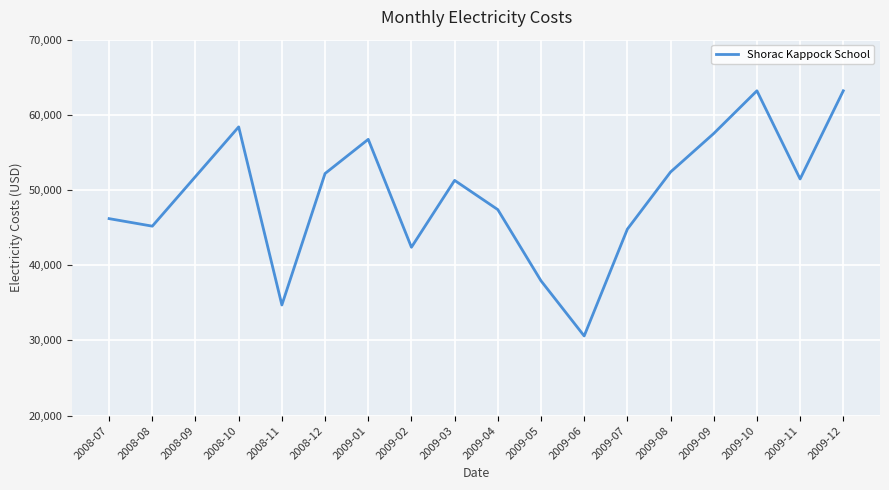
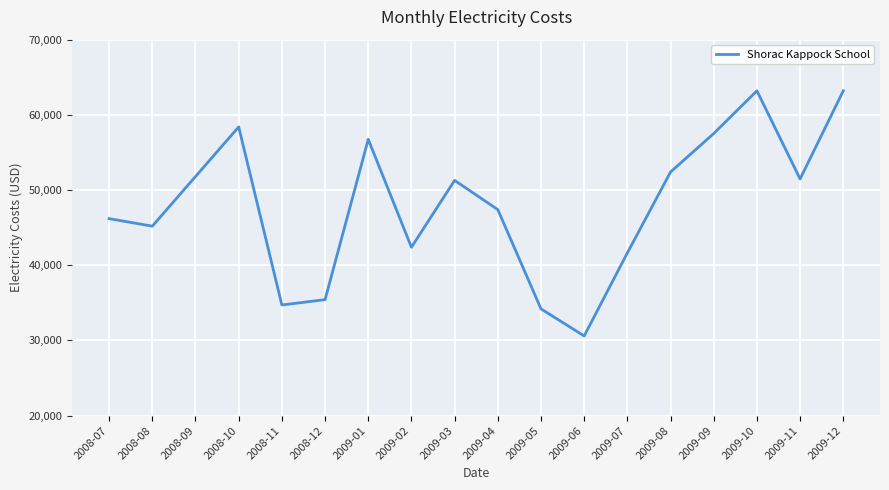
  {
    "2008-07": "46,000",
    "2008-08": "45,000",
    "2008-09": "52,000",
    "2008-10": "58,000",
    "2008-11": "35,000",
-   "2008-12": "52,000",
+   "2008-12": "35,000",
    "2009-01": "57,000",
    "2009-02": "42,000",
    "2009-03": "51,000",
    "2009-04": "47,000",
-   "2009-05": "38,000",
+   "2009-05": "34,000",
    "2009-06": "31,000",
-   "2009-07": "45,000",
+   "2009-07": "42,000",
    "2009-08": "52,000",
    "2009-09": "58,000",
    "2009-10": "63,000",
    "2009-11": "51,000",
    "2009-12": "63,000"
  }
